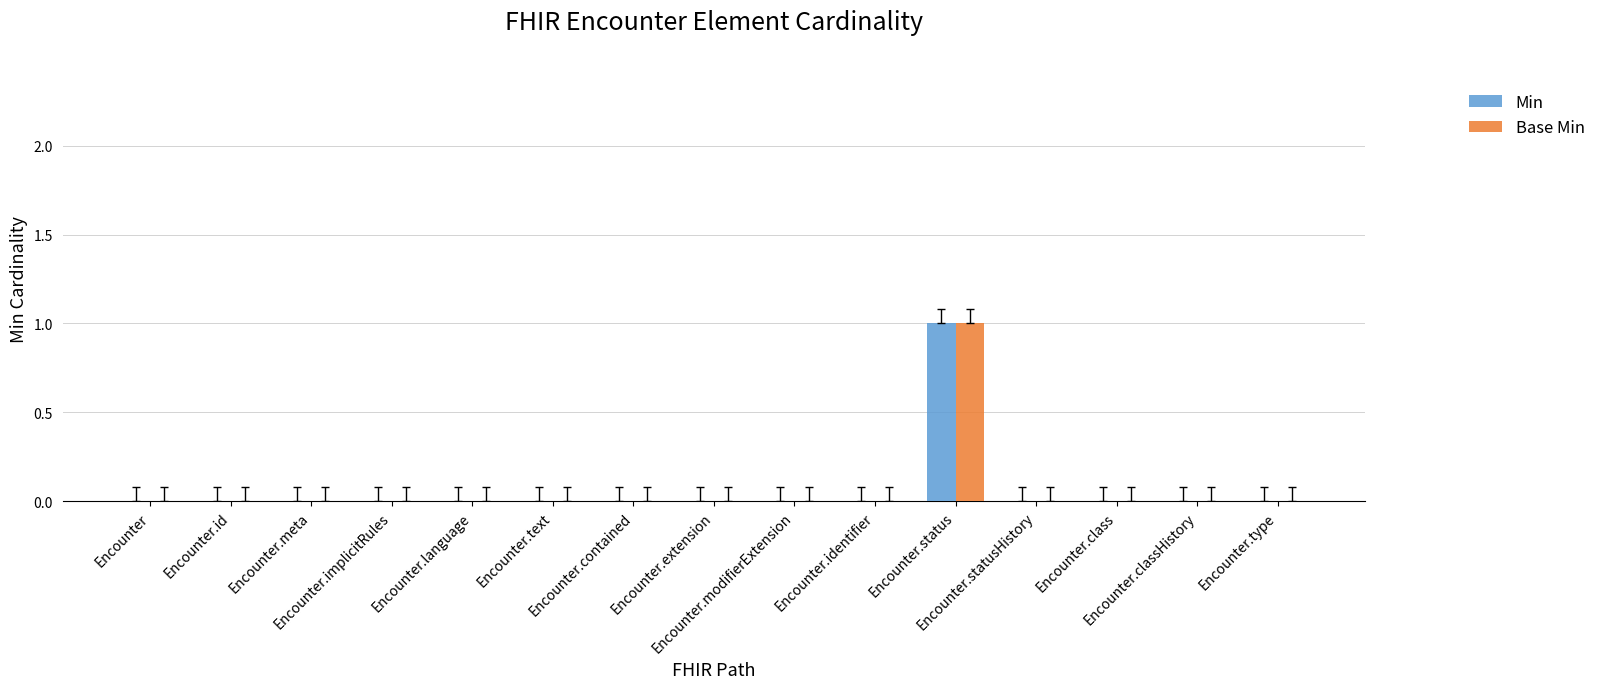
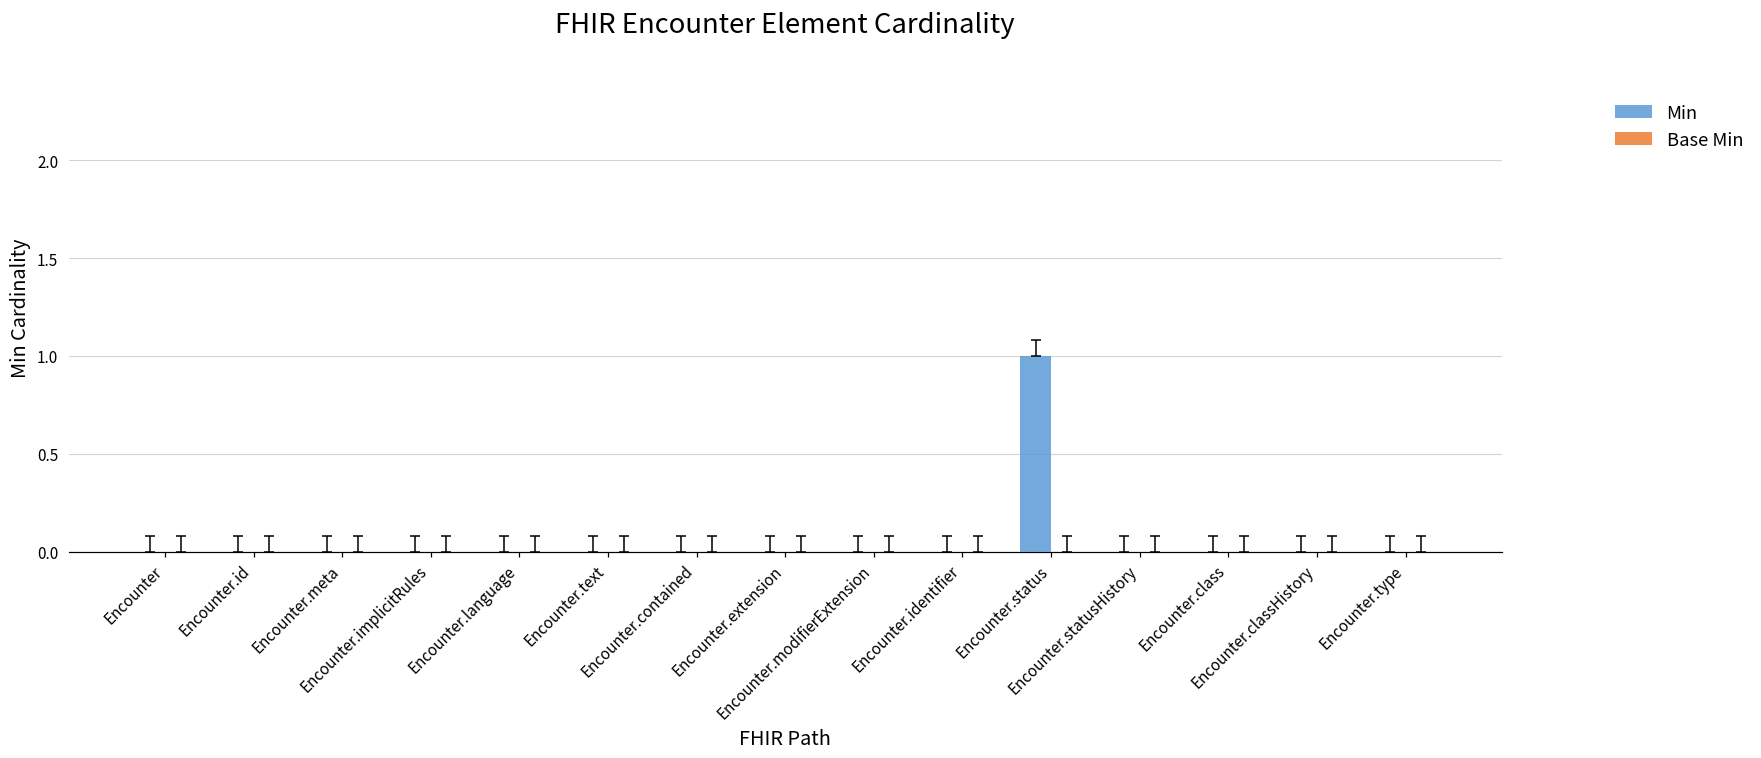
  {
    "Min": {
      "Encounter": 0,
      "Encounter.id": 0,
      "Encounter.meta": 0,
      "Encounter.implicitRules": 0,
      "Encounter.language": 0,
      "Encounter.text": 0,
      "Encounter.contained": 0,
      "Encounter.extension": 0,
      "Encounter.modifierExtension": 0,
      "Encounter.identifier": 0,
      "Encounter.status": 1,
      "Encounter.statusHistory": 0,
      "Encounter.class": 0,
      "Encounter.classHistory": 0,
      "Encounter.type": 0
    },
    "Base Min": {
      "Encounter": 0,
      "Encounter.id": 0,
      "Encounter.meta": 0,
      "Encounter.implicitRules": 0,
      "Encounter.language": 0,
      "Encounter.text": 0,
      "Encounter.contained": 0,
      "Encounter.extension": 0,
      "Encounter.modifierExtension": 0,
      "Encounter.identifier": 0,
-     "Encounter.status": 1,
+     "Encounter.status": 0,
      "Encounter.statusHistory": 0,
      "Encounter.class": 0,
      "Encounter.classHistory": 0,
      "Encounter.type": 0
    }
  }
